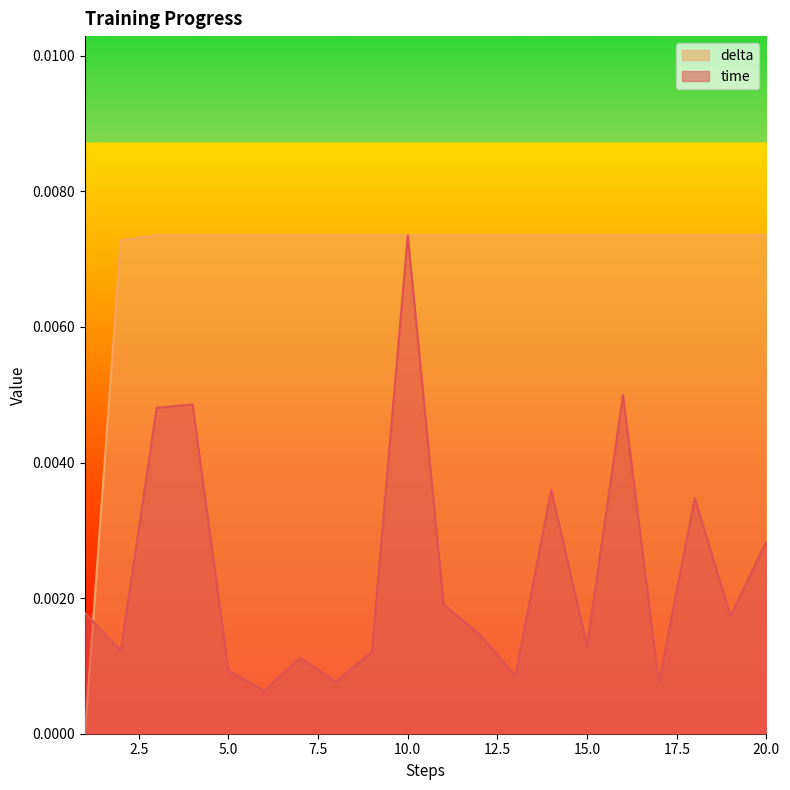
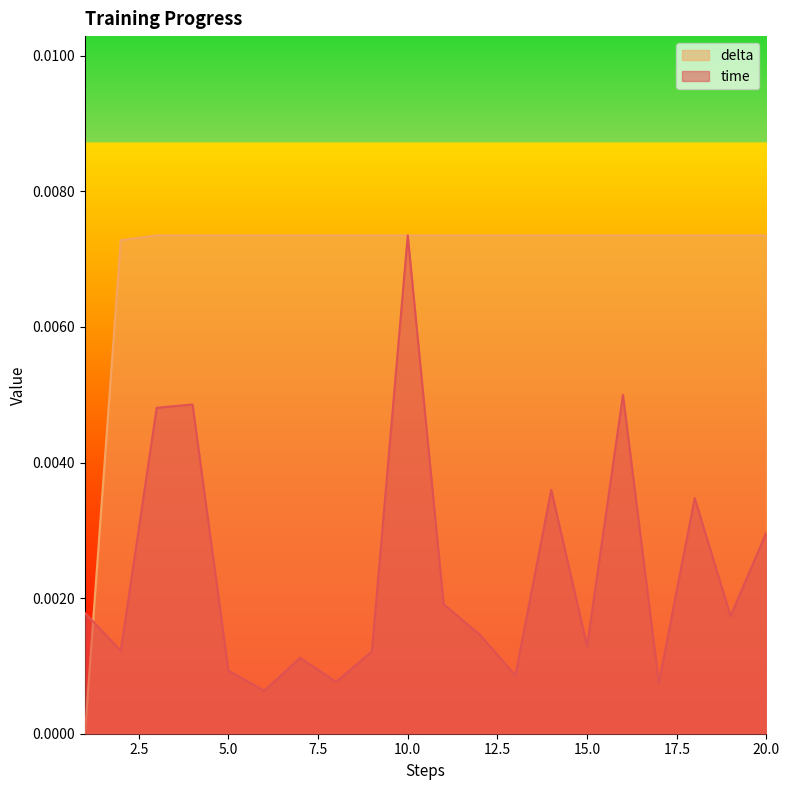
  {
    "delta": {
      "5.0": 0.0073,
      "15.0": 0.0073,
      "20.0": 0.0073
    },
    "time": {
      "5.0": 0.0009,
      "15.0": 0.0013,
-     "20.0": 0.0028
+     "20.0": 0.0030
    }
  }
